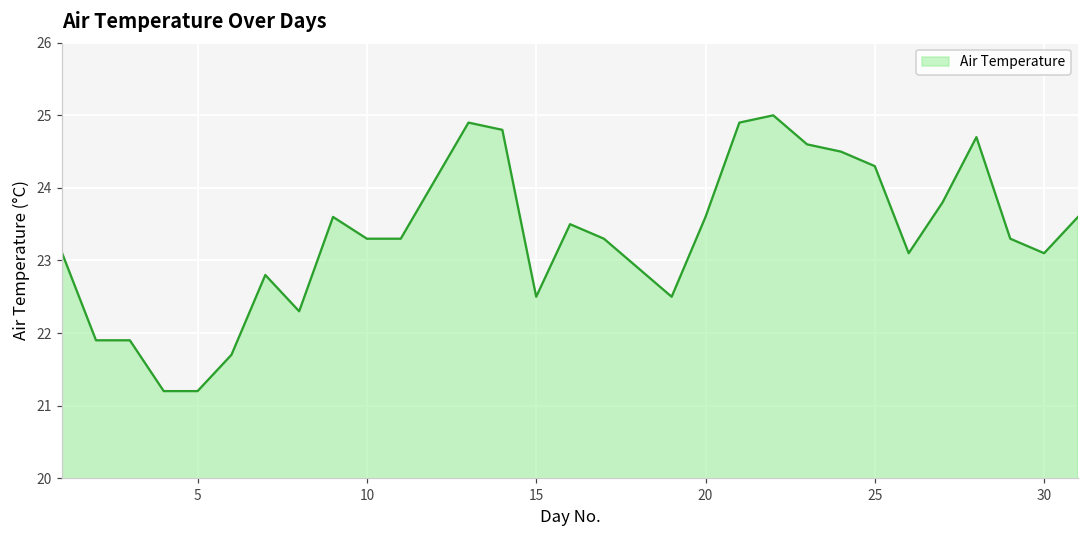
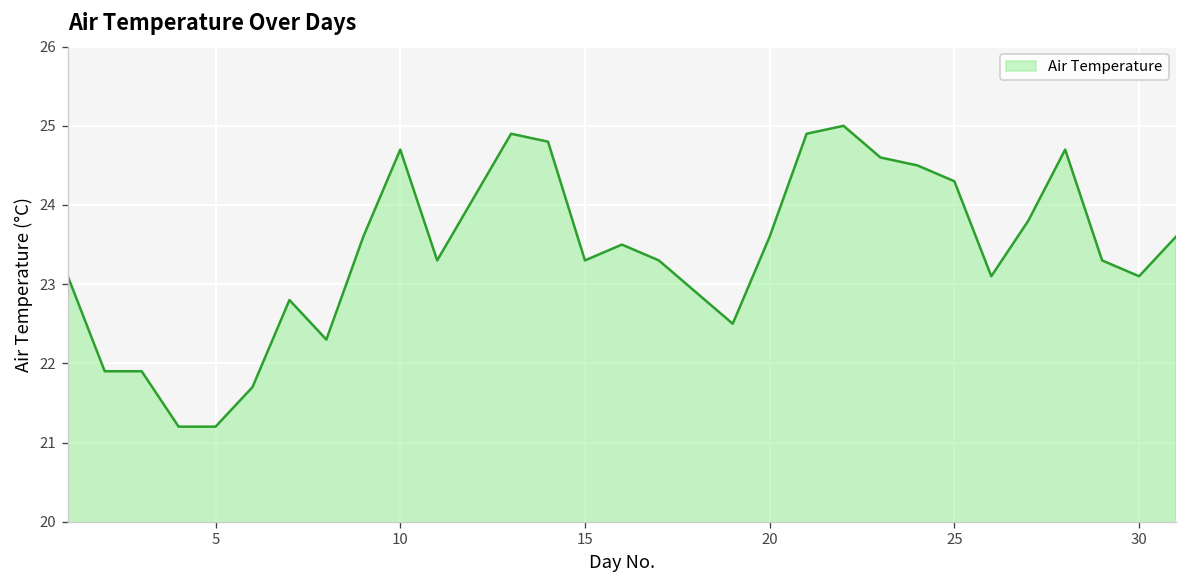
  {
    "5": 21.2,
-   "10": 23.3,
-   "15": 22.5,
+   "10": 24.7,
+   "15": 23.3,
    "20": 23.6,
    "25": 24.3,
    "30": 23.1
  }
